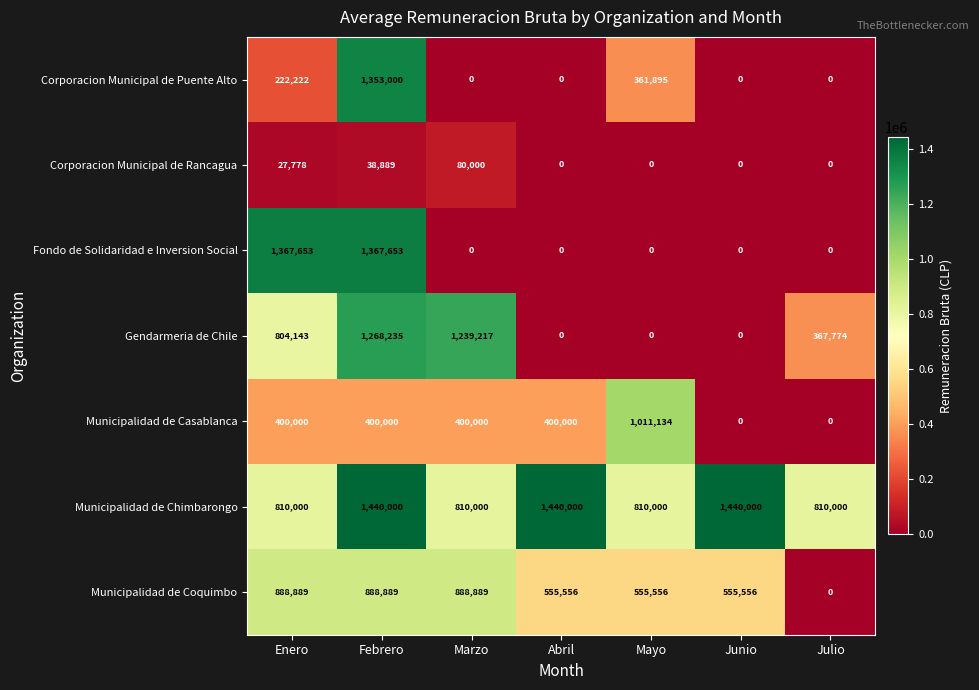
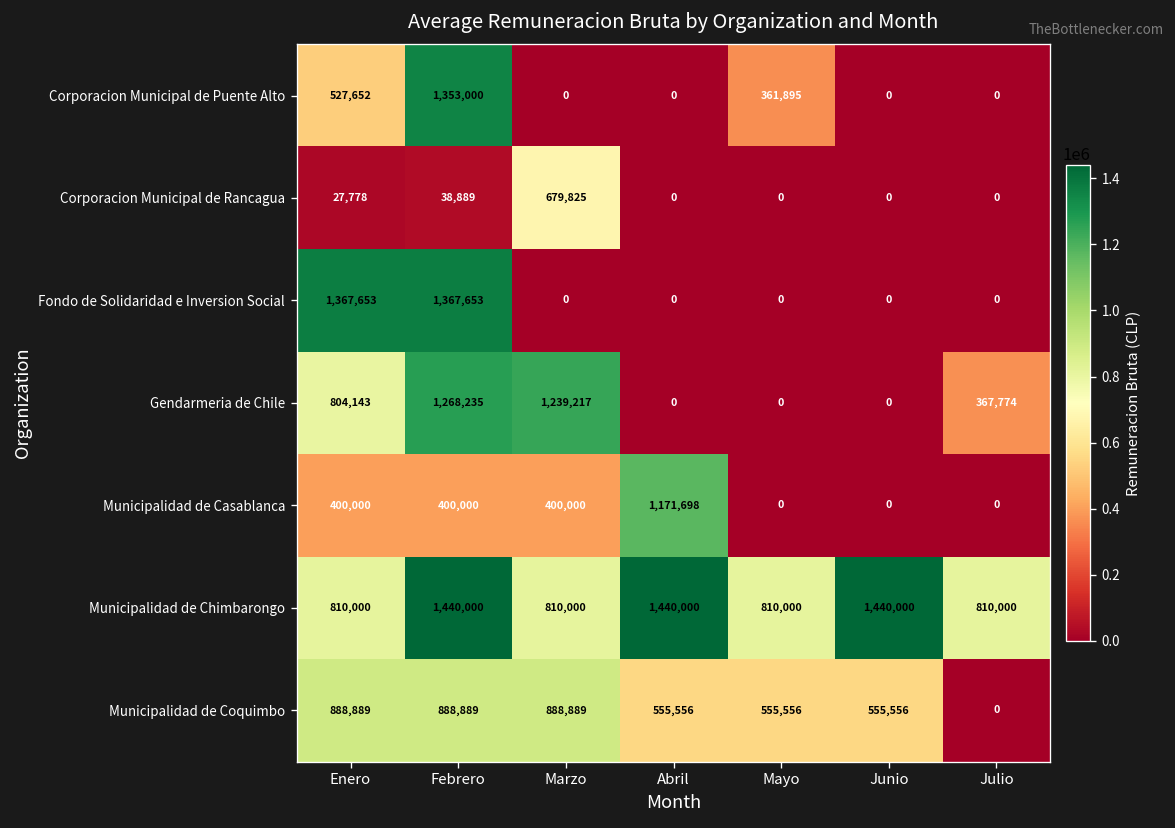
  {
    "Corporacion Municipal de Puente Alto": {
-     "Enero": "222,222",
+     "Enero": "527,652",
      "Febrero": "1,353,000",
      "Marzo": "0",
      "Abril": "0",
      "Mayo": "361,895",
      "Junio": "0",
      "Julio": "0"
    },
    "Corporacion Municipal de Rancagua": {
      "Enero": "27,778",
      "Febrero": "38,889",
-     "Marzo": "80,000",
+     "Marzo": "679,825",
      "Abril": "0",
      "Mayo": "0",
      "Junio": "0",
      "Julio": "0"
    },
    "Fondo de Solidaridad e Inversion Social": {
      "Enero": "1,367,653",
      "Febrero": "1,367,653",
      "Marzo": "0",
      "Abril": "0",
      "Mayo": "0",
      "Junio": "0",
      "Julio": "0"
    },
    "Gendarmeria de Chile": {
      "Enero": "804,143",
      "Febrero": "1,268,235",
      "Marzo": "1,239,217",
      "Abril": "0",
      "Mayo": "0",
      "Junio": "0",
      "Julio": "367,774"
    },
    "Municipalidad de Casablanca": {
      "Enero": "400,000",
      "Febrero": "400,000",
      "Marzo": "400,000",
-     "Abril": "400,000",
-     "Mayo": "1,011,134",
+     "Abril": "1,171,698",
+     "Mayo": "0",
      "Junio": "0",
      "Julio": "0"
    },
    "Municipalidad de Chimbarongo": {
      "Enero": "810,000",
      "Febrero": "1,440,000",
      "Marzo": "810,000",
      "Abril": "1,440,000",
      "Mayo": "810,000",
      "Junio": "1,440,000",
      "Julio": "810,000"
    },
    "Municipalidad de Coquimbo": {
      "Enero": "888,889",
      "Febrero": "888,889",
      "Marzo": "888,889",
      "Abril": "555,556",
      "Mayo": "555,556",
      "Junio": "555,556",
      "Julio": "0"
    }
  }
